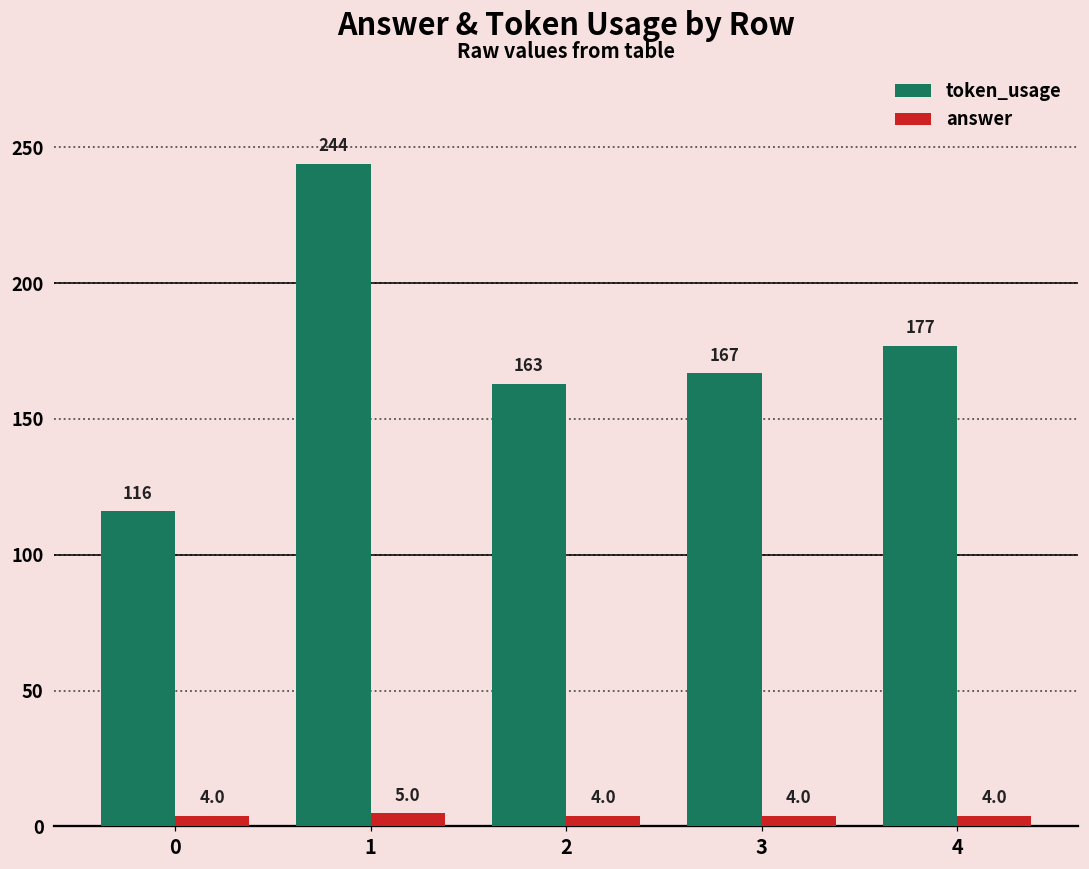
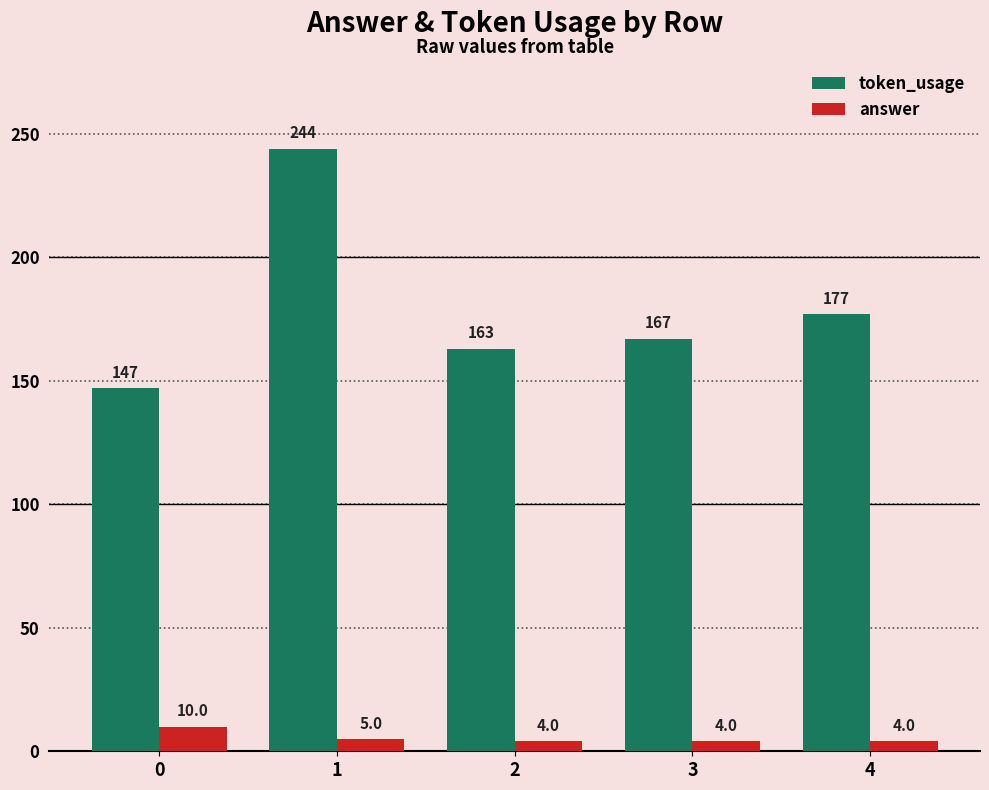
  {
    "token_usage": {
-     "0": 116,
+     "0": 147,
      "1": 244,
      "2": 163,
      "3": 167,
      "4": 177
    },
    "answer": {
-     "0": 4.0,
+     "0": 10.0,
      "1": 5.0,
      "2": 4.0,
      "3": 4.0,
      "4": 4.0
    }
  }
